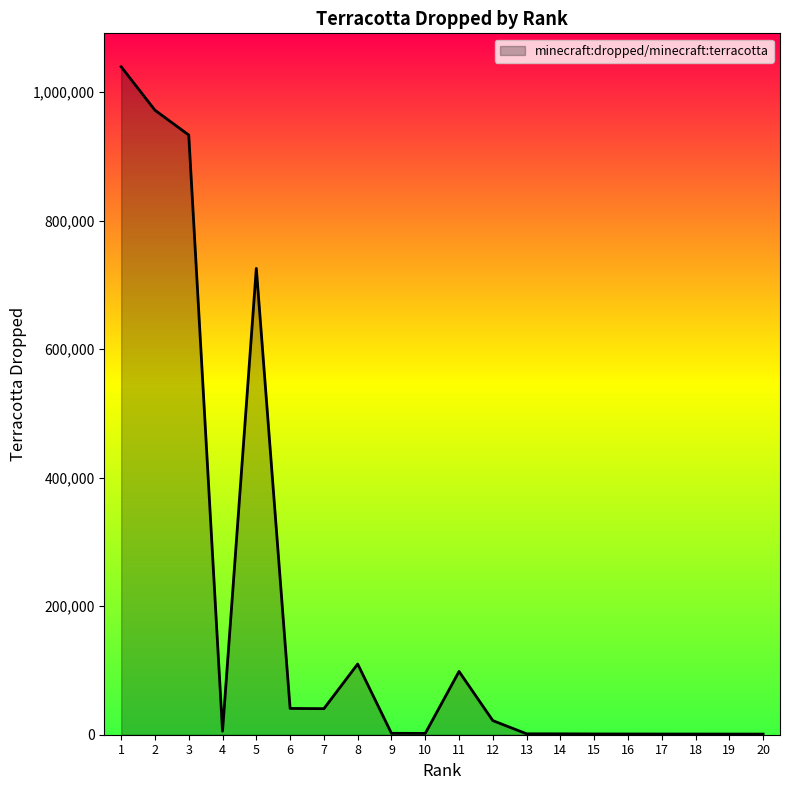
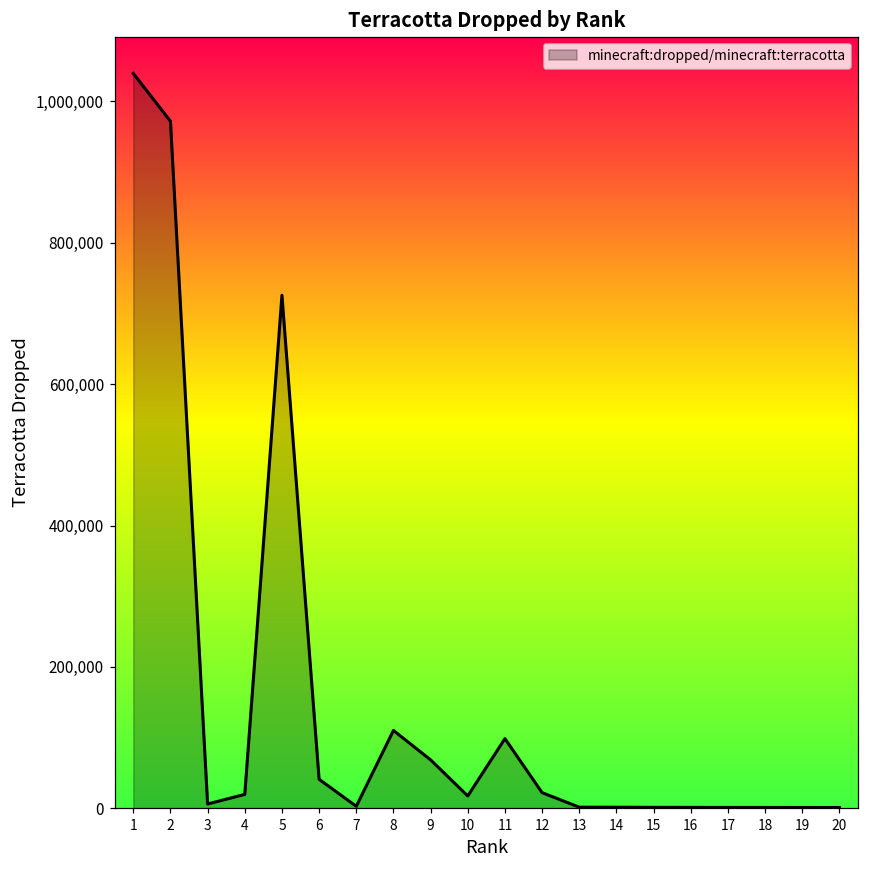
  {
    "1": "1,040,000",
    "2": "970,000",
-   "3": "930,000",
-   "4": "10,000",
+   "3": "10,000",
+   "4": "20,000",
    "5": "730,000",
    "6": "40,000",
-   "7": "40,000",
+   "7": "0",
    "8": "110,000",
-   "9": "0",
-   "10": "0",
+   "9": "70,000",
+   "10": "20,000",
    "11": "100,000",
    "12": "20,000",
    "13": "0",
    "14": "0",
    "15": "0",
    "16": "0",
    "17": "0",
    "18": "0",
    "19": "0",
    "20": "0"
  }
